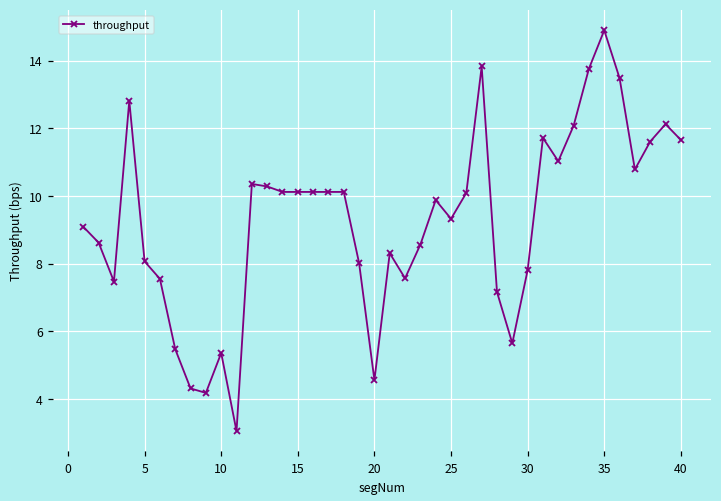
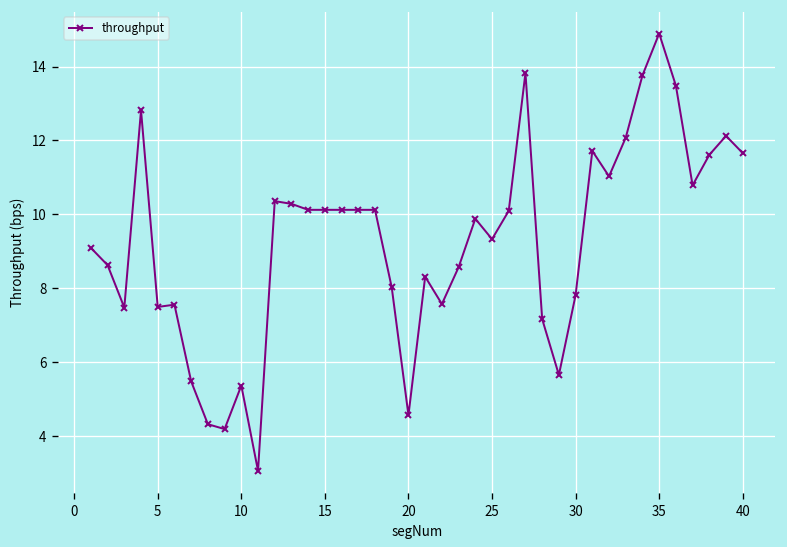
  {
-   "5": 8.1,
+   "5": 7.5,
    "10": 5.4,
    "15": 10.1,
    "20": 4.6,
    "25": 9.3,
    "30": 7.8,
    "35": 14.9,
    "40": 11.7
  }
